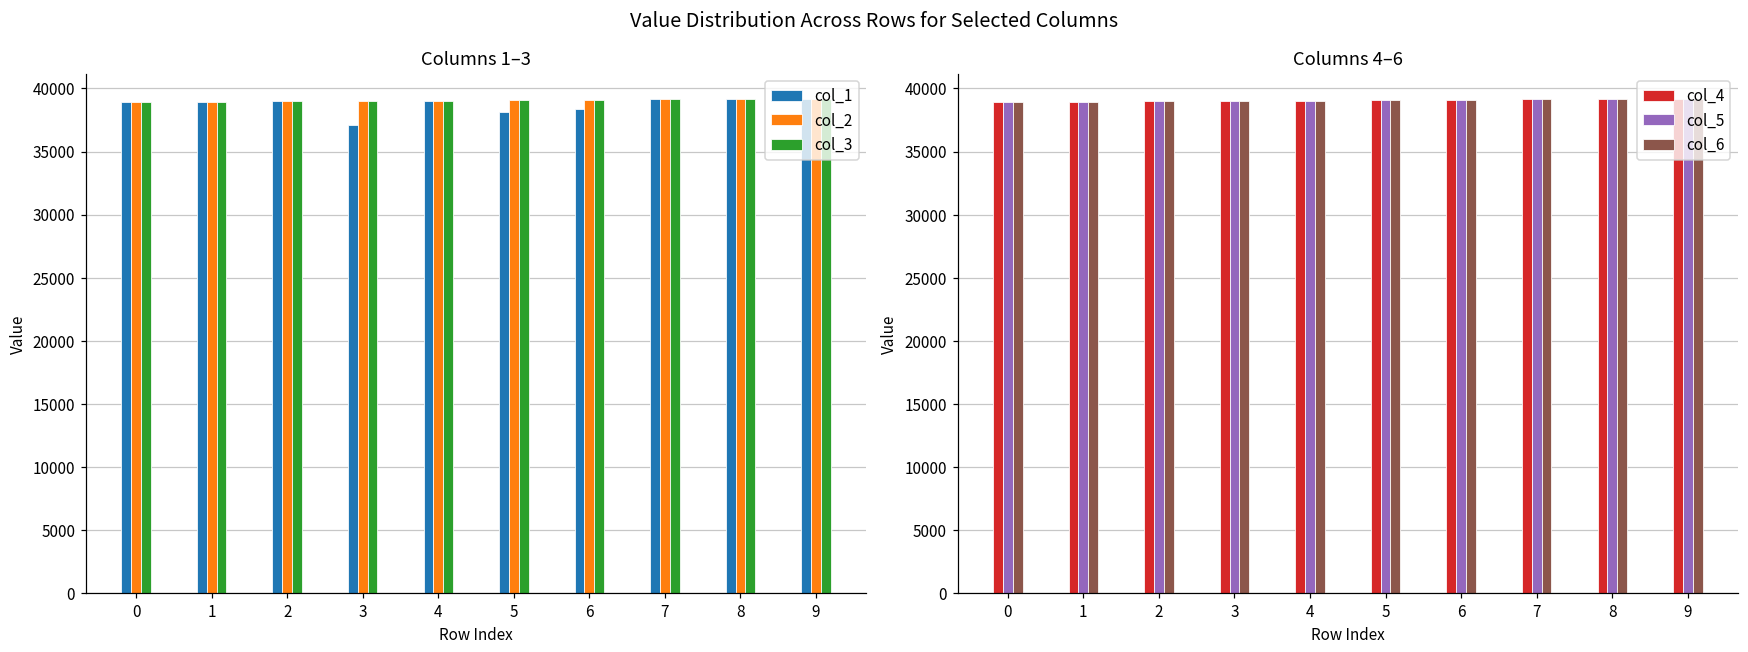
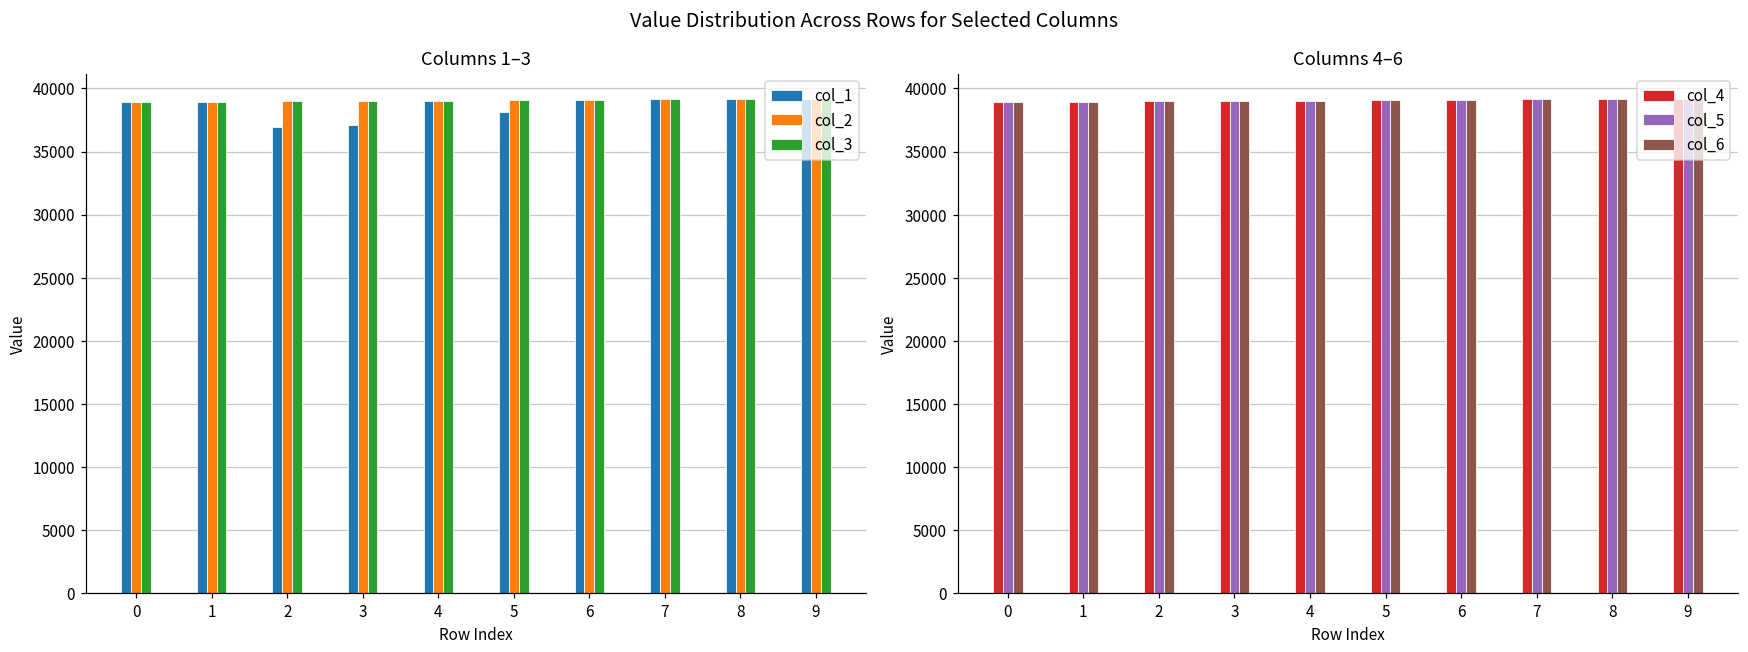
  {
    "Columns 1–3": {
      "col_1": {
        "0": 38900,
        "1": 38900,
-       "2": 39000,
+       "2": 37000,
        "3": 37100,
        "4": 39000,
        "5": 38100,
-       "6": 38300,
+       "6": 39100,
        "7": 39100,
        "8": 39200
      },
      "col_2": {
        "0": 38900,
        "1": 38900,
        "2": 39000,
        "3": 39000,
        "4": 39000,
        "5": 39100,
        "6": 39100,
        "7": 39100,
        "8": 39200
      },
      "col_3": {
        "0": 38900,
        "1": 38900,
        "2": 39000,
        "3": 39000,
        "4": 39000,
        "5": 39100,
        "6": 39100,
        "7": 39100,
        "8": 39200
      }
    },
    "Columns 4–6": {
      "col_4": {
        "0": 38900,
        "1": 38900,
        "2": 39000,
        "3": 39000,
        "4": 39000,
        "5": 39100,
        "6": 39100,
        "7": 39100,
        "8": 39200
      },
      "col_5": {
        "0": 38900,
        "1": 38900,
        "2": 39000,
        "3": 39000,
        "4": 39000,
        "5": 39100,
        "6": 39100,
        "7": 39100,
        "8": 39200
      },
      "col_6": {
        "0": 38900,
        "1": 38900,
        "2": 39000,
        "3": 39000,
        "4": 39000,
        "5": 39100,
        "6": 39100,
        "7": 39100,
        "8": 39200
      }
    }
  }
